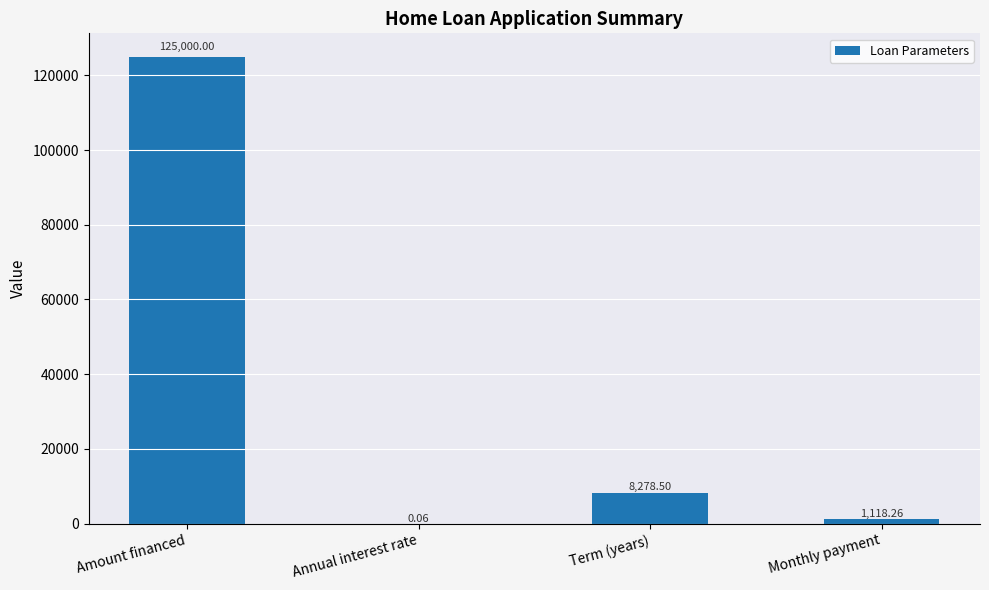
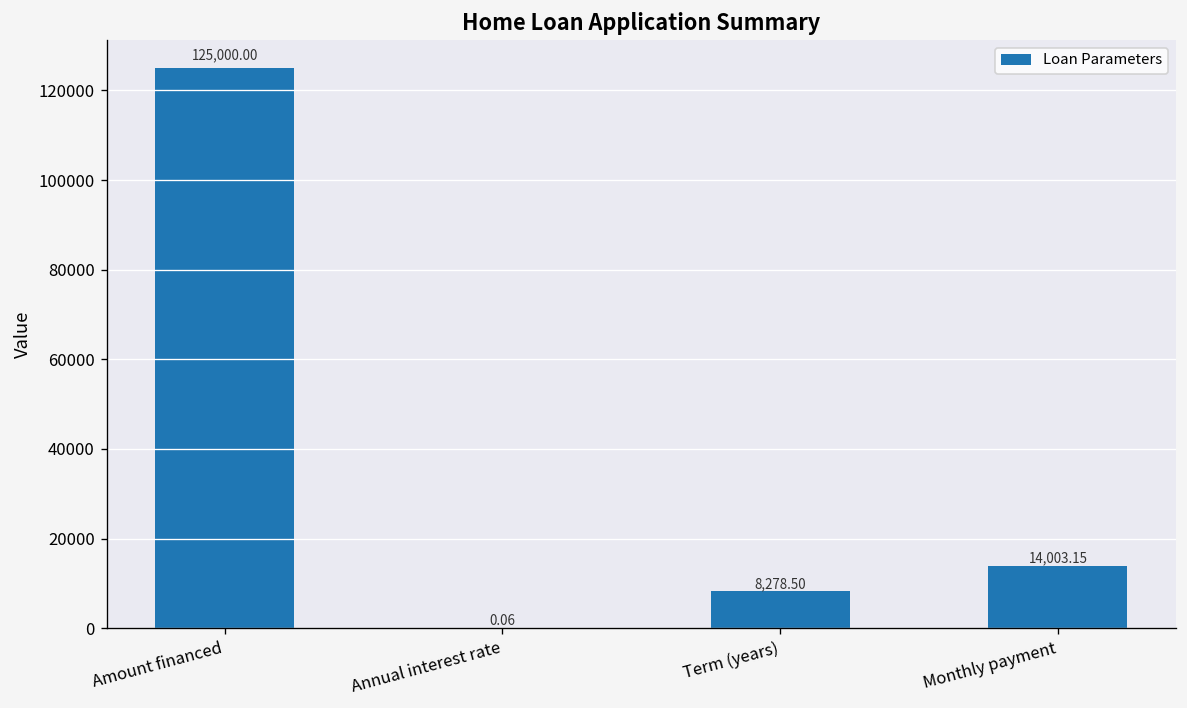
  {
    "Amount financed": "125,000.00",
    "Annual interest rate": "0.06",
    "Term (years)": "8,278.50",
-   "Monthly payment": "1,118.26"
+   "Monthly payment": "14,003.15"
  }
